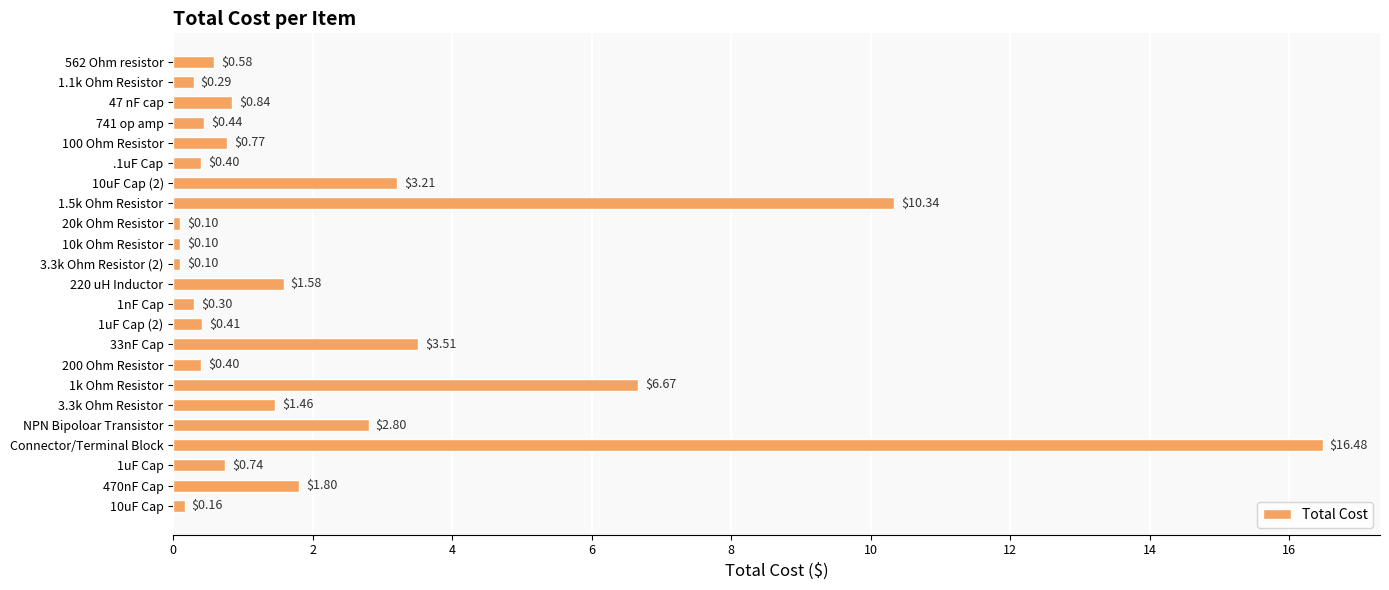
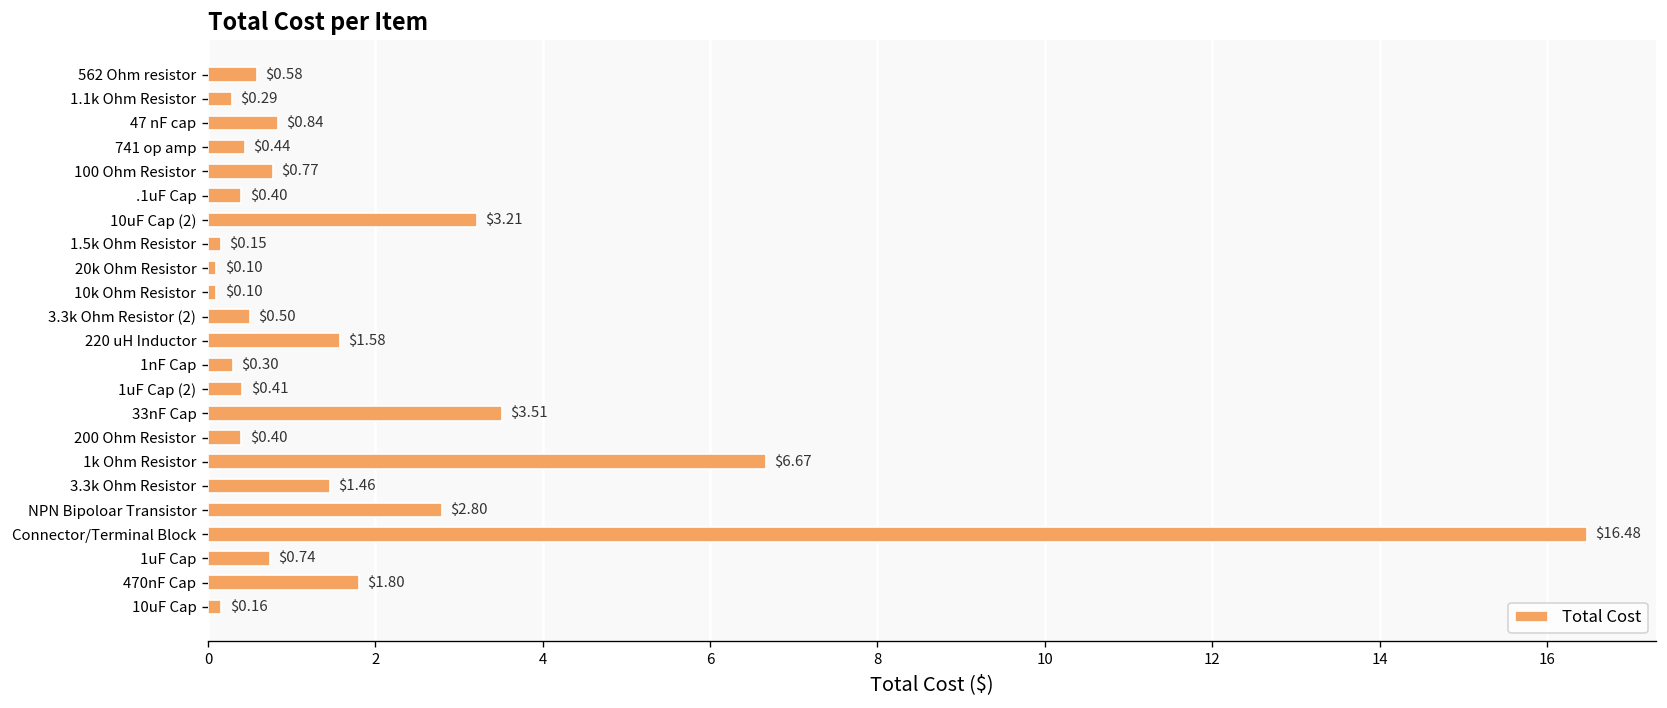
  {
    "562 Ohm resistor": "$0.58",
    "1.1k Ohm Resistor": "$0.29",
    "47 nF cap": "$0.84",
    "741 op amp": "$0.44",
    "100 Ohm Resistor": "$0.77",
    ".1uF Cap": "$0.40",
    "10uF Cap (2)": "$3.21",
-   "1.5k Ohm Resistor": "$10.34",
+   "1.5k Ohm Resistor": "$0.15",
    "20k Ohm Resistor": "$0.10",
    "10k Ohm Resistor": "$0.10",
-   "3.3k Ohm Resistor (2)": "$0.10",
+   "3.3k Ohm Resistor (2)": "$0.50",
    "220 uH Inductor": "$1.58",
    "1nF Cap": "$0.30",
    "1uF Cap (2)": "$0.41",
    "33nF Cap": "$3.51",
    "200 Ohm Resistor": "$0.40",
    "1k Ohm Resistor": "$6.67",
    "3.3k Ohm Resistor": "$1.46",
    "NPN Bipoloar Transistor": "$2.80",
    "Connector/Terminal Block": "$16.48",
    "1uF Cap": "$0.74",
    "470nF Cap": "$1.80",
    "10uF Cap": "$0.16"
  }
